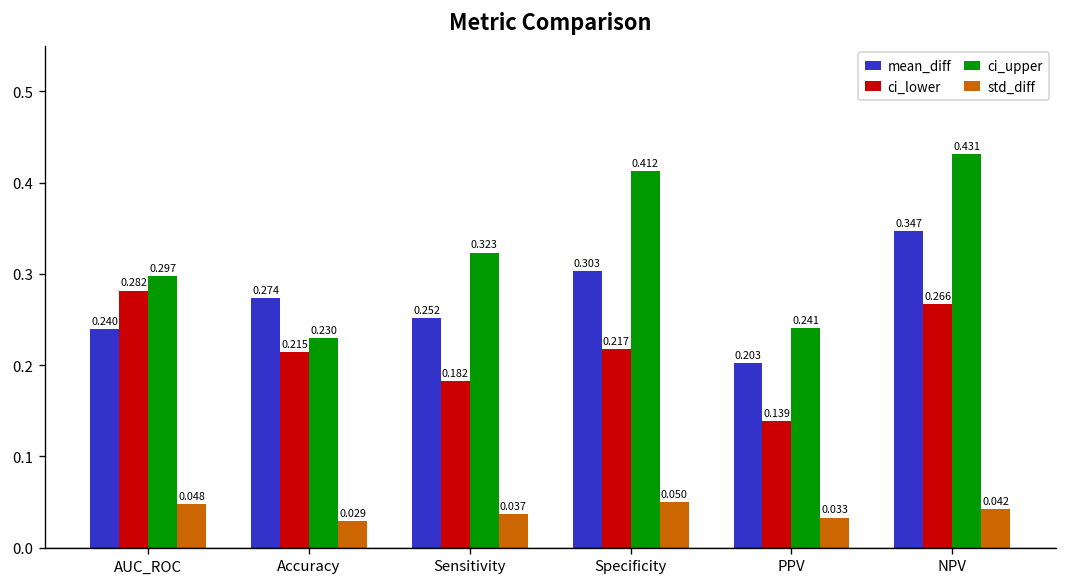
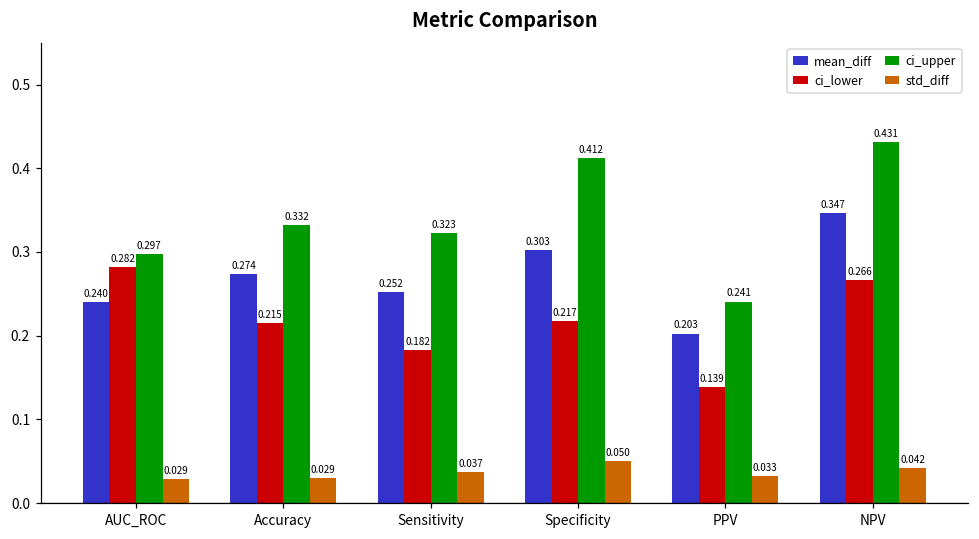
  {
    "mean_diff": {
      "AUC_ROC": 0.240,
      "Accuracy": 0.274,
      "Sensitivity": 0.252,
      "Specificity": 0.303,
      "PPV": 0.203,
      "NPV": 0.347
    },
    "ci_lower": {
      "AUC_ROC": 0.282,
      "Accuracy": 0.215,
      "Sensitivity": 0.182,
      "Specificity": 0.217,
      "PPV": 0.139,
      "NPV": 0.266
    },
    "ci_upper": {
      "AUC_ROC": 0.297,
-     "Accuracy": 0.230,
+     "Accuracy": 0.332,
      "Sensitivity": 0.323,
      "Specificity": 0.412,
      "PPV": 0.241,
      "NPV": 0.431
    },
    "std_diff": {
-     "AUC_ROC": 0.048,
+     "AUC_ROC": 0.029,
      "Accuracy": 0.029,
      "Sensitivity": 0.037,
      "Specificity": 0.050,
      "PPV": 0.033,
      "NPV": 0.042
    }
  }
